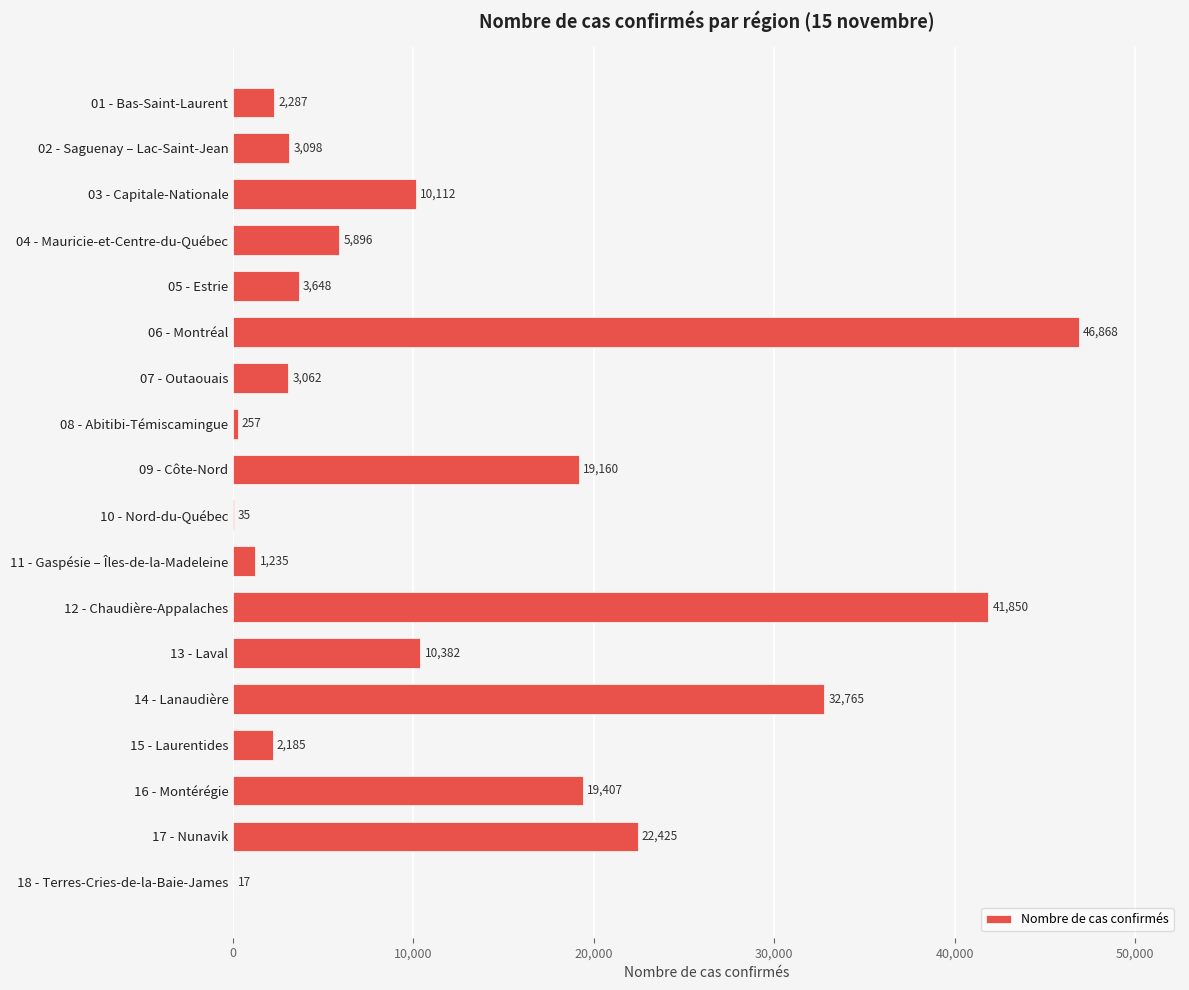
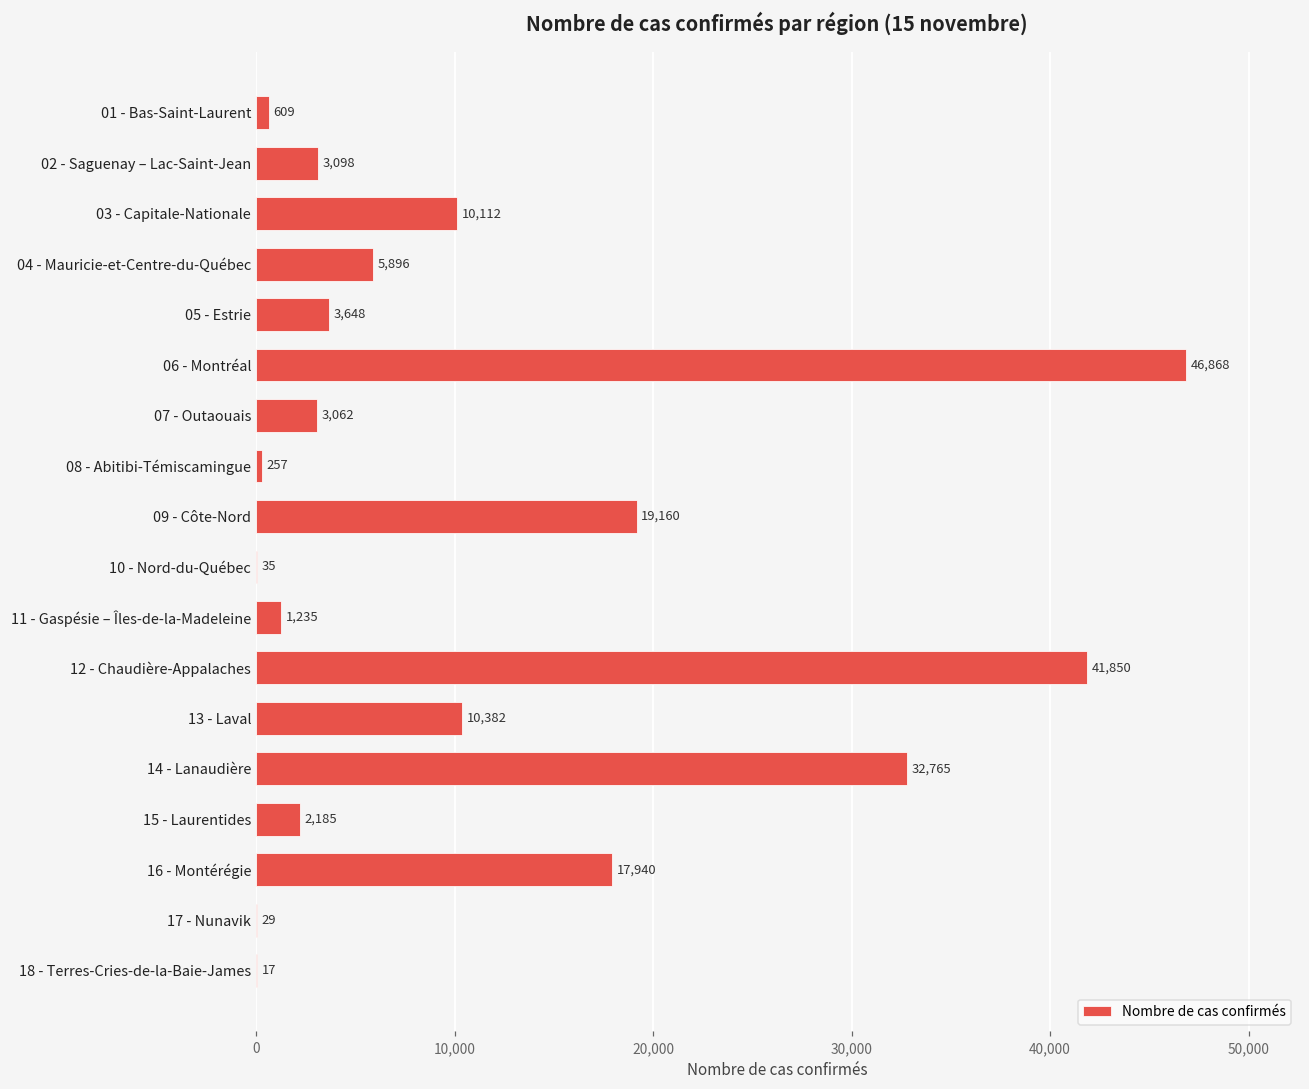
  {
-   "01 - Bas-Saint-Laurent": "2,287",
+   "01 - Bas-Saint-Laurent": "609",
    "02 - Saguenay – Lac-Saint-Jean": "3,098",
    "03 - Capitale-Nationale": "10,112",
    "04 - Mauricie-et-Centre-du-Québec": "5,896",
    "05 - Estrie": "3,648",
    "06 - Montréal": "46,868",
    "07 - Outaouais": "3,062",
    "08 - Abitibi-Témiscamingue": "257",
    "09 - Côte-Nord": "19,160",
    "10 - Nord-du-Québec": "35",
    "11 - Gaspésie – Îles-de-la-Madeleine": "1,235",
    "12 - Chaudière-Appalaches": "41,850",
    "13 - Laval": "10,382",
    "14 - Lanaudière": "32,765",
    "15 - Laurentides": "2,185",
-   "16 - Montérégie": "19,407",
-   "17 - Nunavik": "22,425",
+   "16 - Montérégie": "17,940",
+   "17 - Nunavik": "29",
    "18 - Terres-Cries-de-la-Baie-James": "17"
  }
